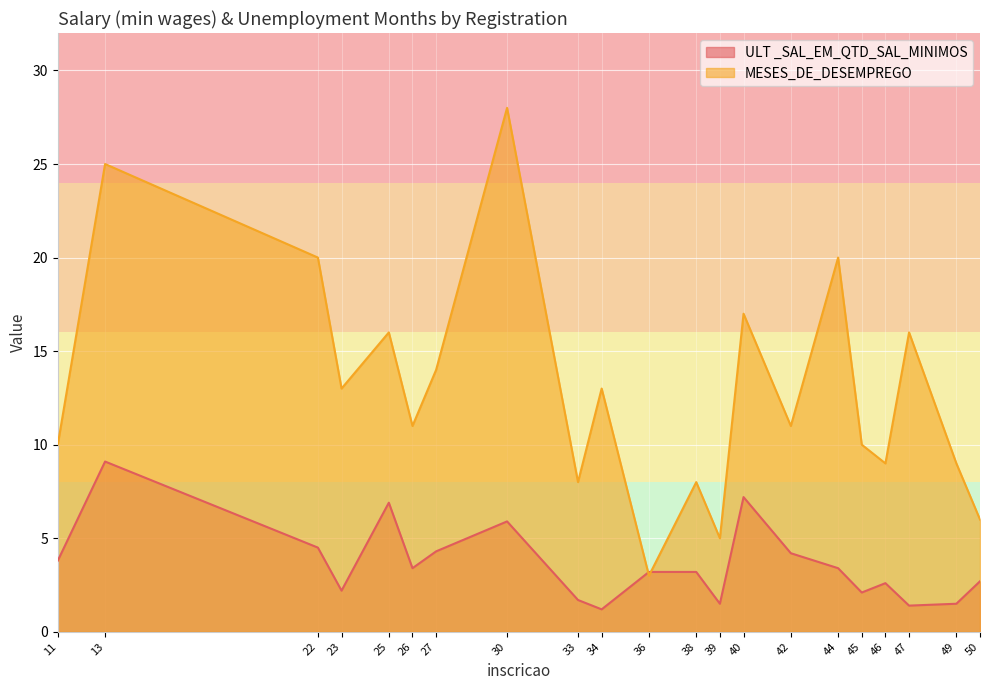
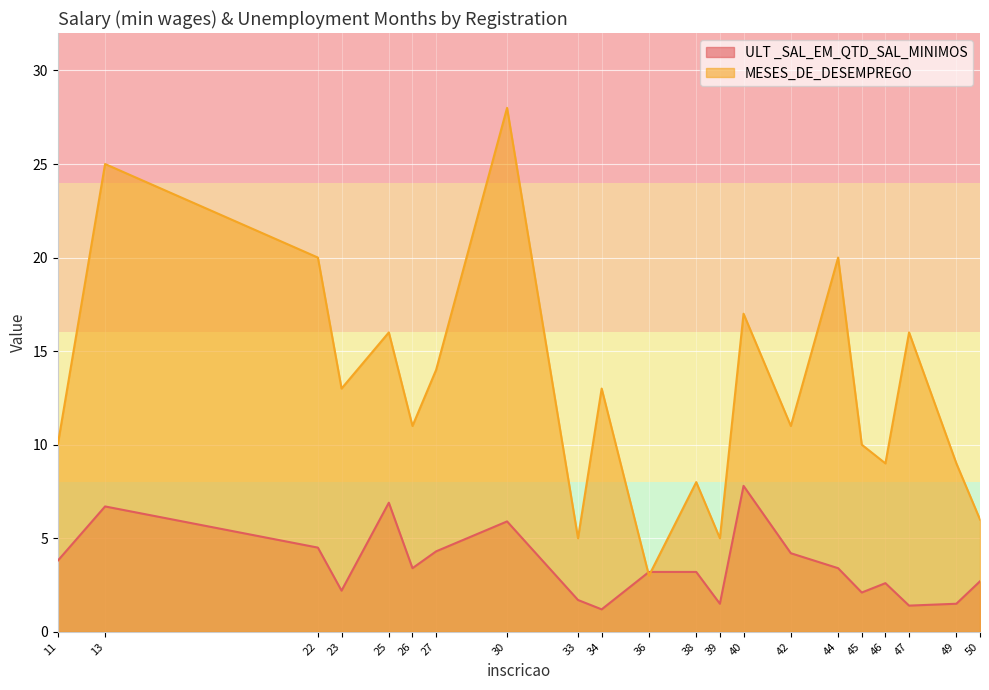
  {
    "ULT _SAL_EM_QTD_SAL_MINIMOS": {
      "11": 3.8,
-     "13": 9.1,
+     "13": 6.7,
      "22": 4.5,
      "23": 2.2,
      "25": 6.9,
      "26": 3.4,
      "27": 4.3,
      "30": 5.9,
      "33": 1.7,
      "34": 1.2,
      "36": 3.2,
      "38": 3.2,
      "39": 1.5,
-     "40": 7.2,
+     "40": 7.8,
      "42": 4.2,
      "44": 3.4,
      "45": 2.1,
      "46": 2.6,
      "47": 1.4,
      "49": 1.5,
      "50": 2.7
    },
    "MESES_DE_DESEMPREGO": {
      "11": 10,
      "13": 25,
      "22": 20,
      "23": 13,
      "25": 16,
      "26": 11,
      "27": 14,
      "30": 28,
-     "33": 8,
+     "33": 5,
      "34": 13,
      "36": 3,
      "38": 8,
      "39": 5,
      "40": 17,
      "42": 11,
      "44": 20,
      "45": 10,
      "46": 9,
      "47": 16,
      "49": 9,
      "50": 6
    }
  }
